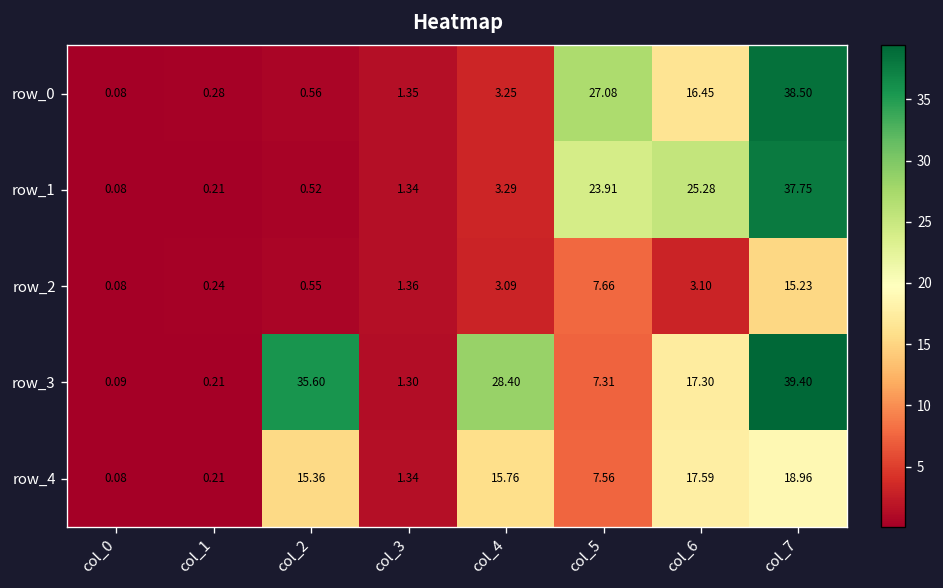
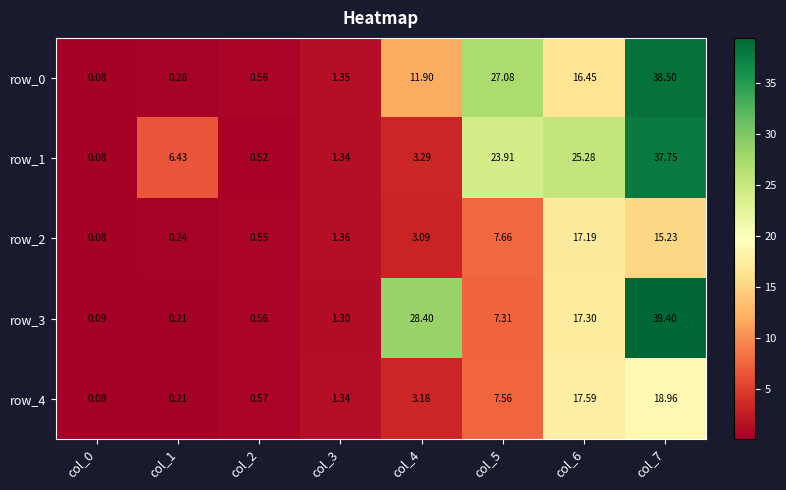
  {
    "row_0": {
      "col_0": 0.08,
      "col_1": 0.28,
      "col_2": 0.56,
      "col_3": 1.35,
-     "col_4": 3.25,
+     "col_4": 11.90,
      "col_5": 27.08,
      "col_6": 16.45,
      "col_7": 38.50
    },
    "row_1": {
      "col_0": 0.08,
-     "col_1": 0.21,
+     "col_1": 6.43,
      "col_2": 0.52,
      "col_3": 1.34,
      "col_4": 3.29,
      "col_5": 23.91,
      "col_6": 25.28,
      "col_7": 37.75
    },
    "row_2": {
      "col_0": 0.08,
      "col_1": 0.24,
      "col_2": 0.55,
      "col_3": 1.36,
      "col_4": 3.09,
      "col_5": 7.66,
-     "col_6": 3.10,
+     "col_6": 17.19,
      "col_7": 15.23
    },
    "row_3": {
      "col_0": 0.09,
      "col_1": 0.21,
-     "col_2": 35.60,
+     "col_2": 0.56,
      "col_3": 1.30,
      "col_4": 28.40,
      "col_5": 7.31,
      "col_6": 17.30,
      "col_7": 39.40
    },
    "row_4": {
      "col_0": 0.08,
      "col_1": 0.21,
-     "col_2": 15.36,
+     "col_2": 0.57,
      "col_3": 1.34,
-     "col_4": 15.76,
+     "col_4": 3.18,
      "col_5": 7.56,
      "col_6": 17.59,
      "col_7": 18.96
    }
  }
